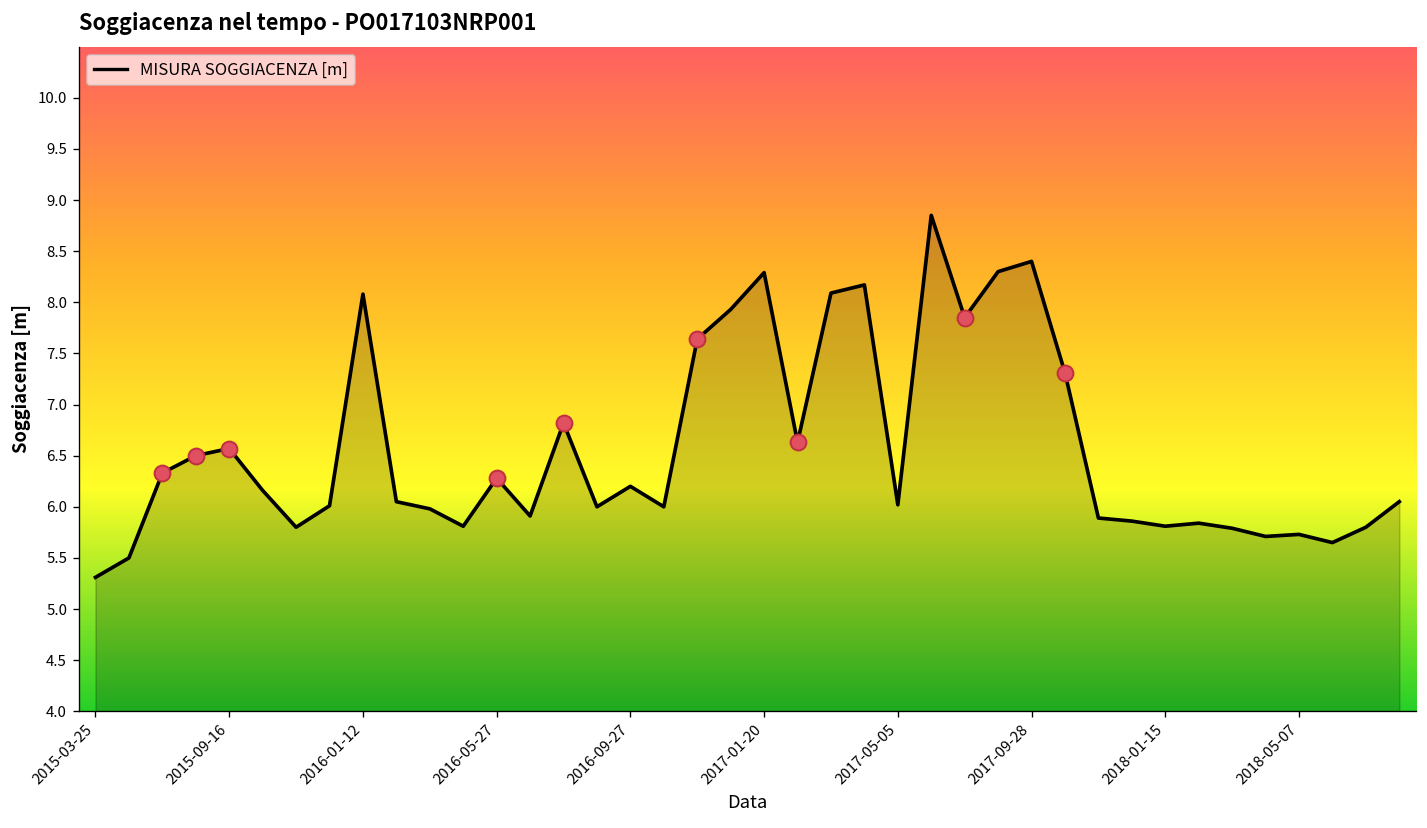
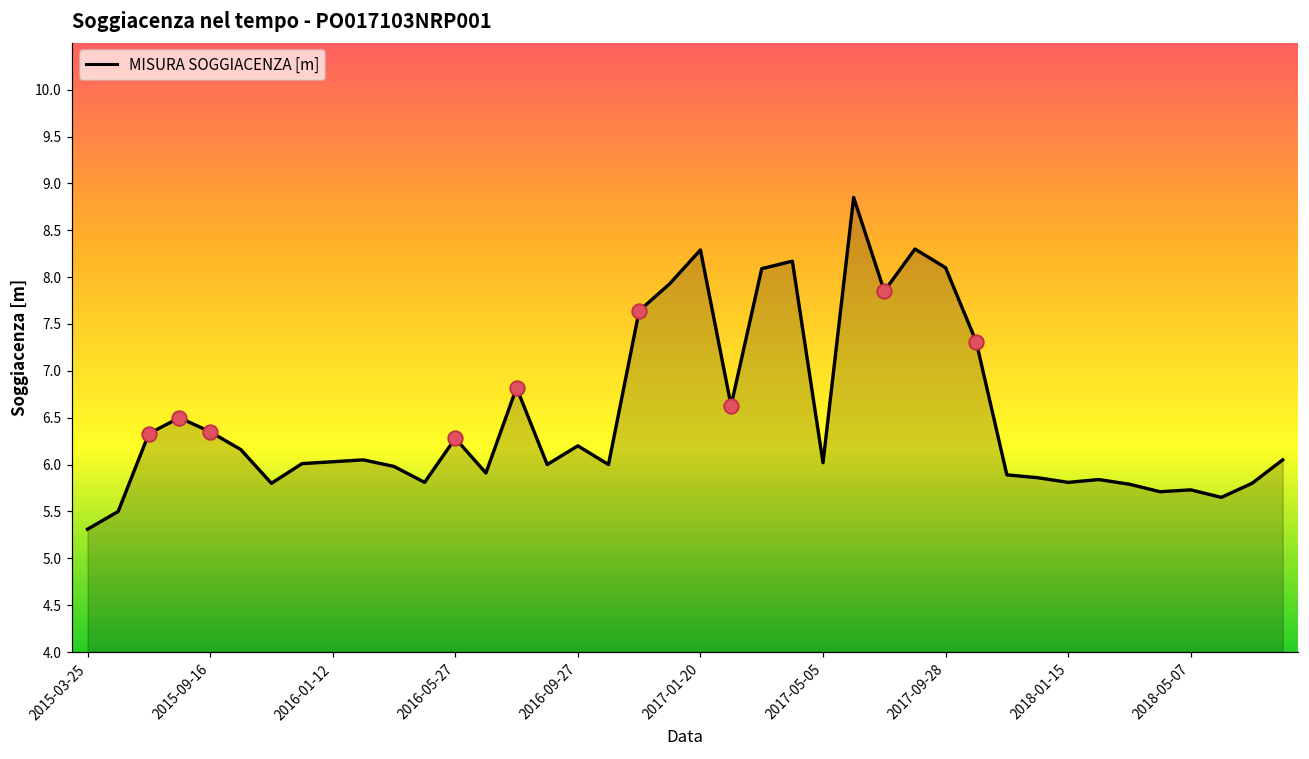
  {
    "MISURA SOGGIACENZA [m]": {
      "2015-03-25": 5.3,
-     "2015-09-16": 6.6,
-     "2016-01-12": 8.1,
+     "2015-09-16": 6.4,
+     "2016-01-12": 6.0,
      "2016-09-27": 6.2,
      "2017-01-20": 8.3,
      "2017-05-05": 6.0,
-     "2017-09-28": 8.4,
+     "2017-09-28": 8.1,
      "2018-01-15": 5.8,
      "2018-05-07": 5.7
    }
  }
